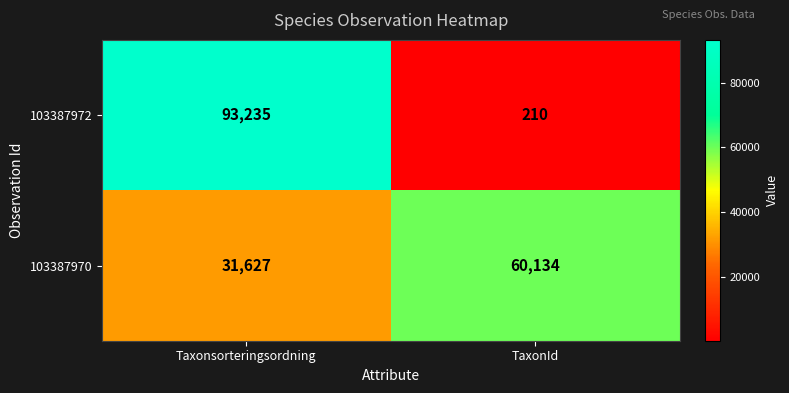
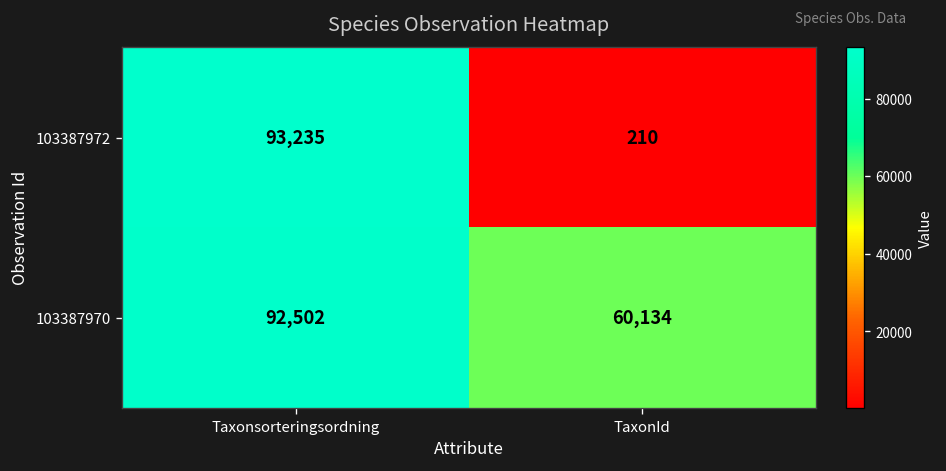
  {
    "103387972": {
      "Taxonsorteringsordning": "93,235",
      "TaxonId": "210"
    },
    "103387970": {
-     "Taxonsorteringsordning": "31,627",
+     "Taxonsorteringsordning": "92,502",
      "TaxonId": "60,134"
    }
  }
